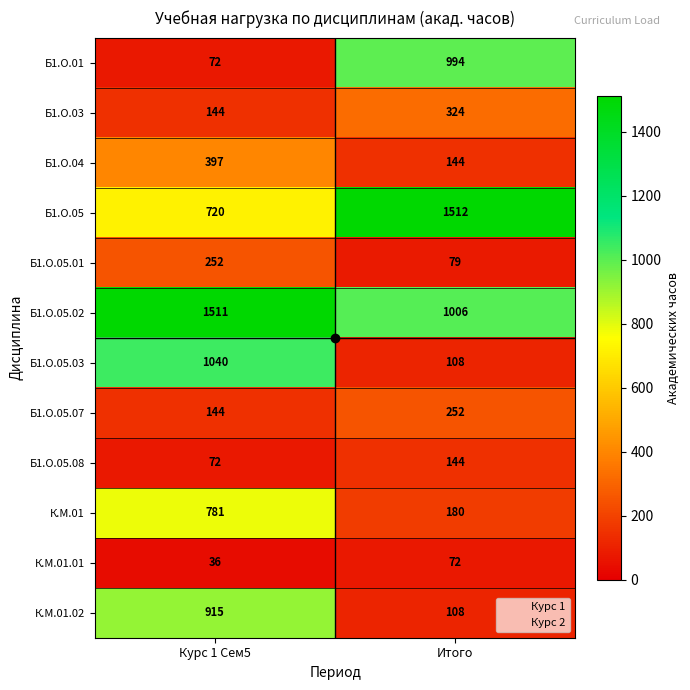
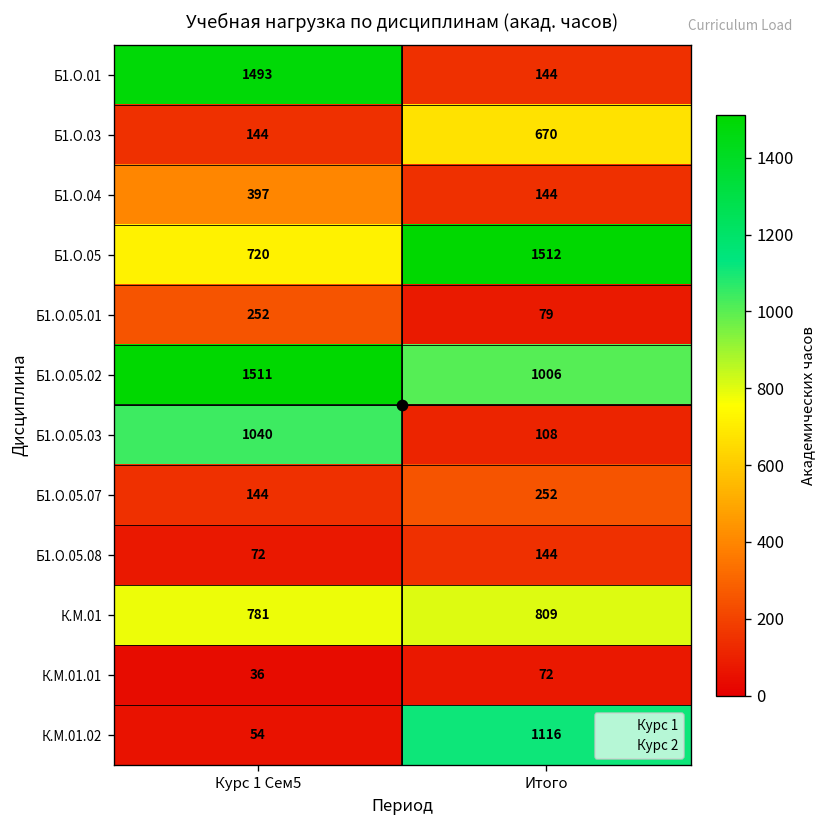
  {
    "Б1.О.01": {
-     "Курс 1 Сем5": 72,
-     "Итого": 994
+     "Курс 1 Сем5": 1493,
+     "Итого": 144
    },
    "Б1.О.03": {
      "Курс 1 Сем5": 144,
-     "Итого": 324
+     "Итого": 670
    },
    "Б1.О.04": {
      "Курс 1 Сем5": 397,
      "Итого": 144
    },
    "Б1.О.05": {
      "Курс 1 Сем5": 720,
      "Итого": 1512
    },
    "Б1.О.05.01": {
      "Курс 1 Сем5": 252,
      "Итого": 79
    },
    "Б1.О.05.02": {
      "Курс 1 Сем5": 1511,
      "Итого": 1006
    },
    "Б1.О.05.03": {
      "Курс 1 Сем5": 1040,
      "Итого": 108
    },
    "Б1.О.05.07": {
      "Курс 1 Сем5": 144,
      "Итого": 252
    },
    "Б1.О.05.08": {
      "Курс 1 Сем5": 72,
      "Итого": 144
    },
    "К.М.01": {
      "Курс 1 Сем5": 781,
-     "Итого": 180
+     "Итого": 809
    },
    "К.М.01.01": {
      "Курс 1 Сем5": 36,
      "Итого": 72
    },
    "К.М.01.02": {
-     "Курс 1 Сем5": 915,
-     "Итого": 108
+     "Курс 1 Сем5": 54,
+     "Итого": 1116
    }
  }
